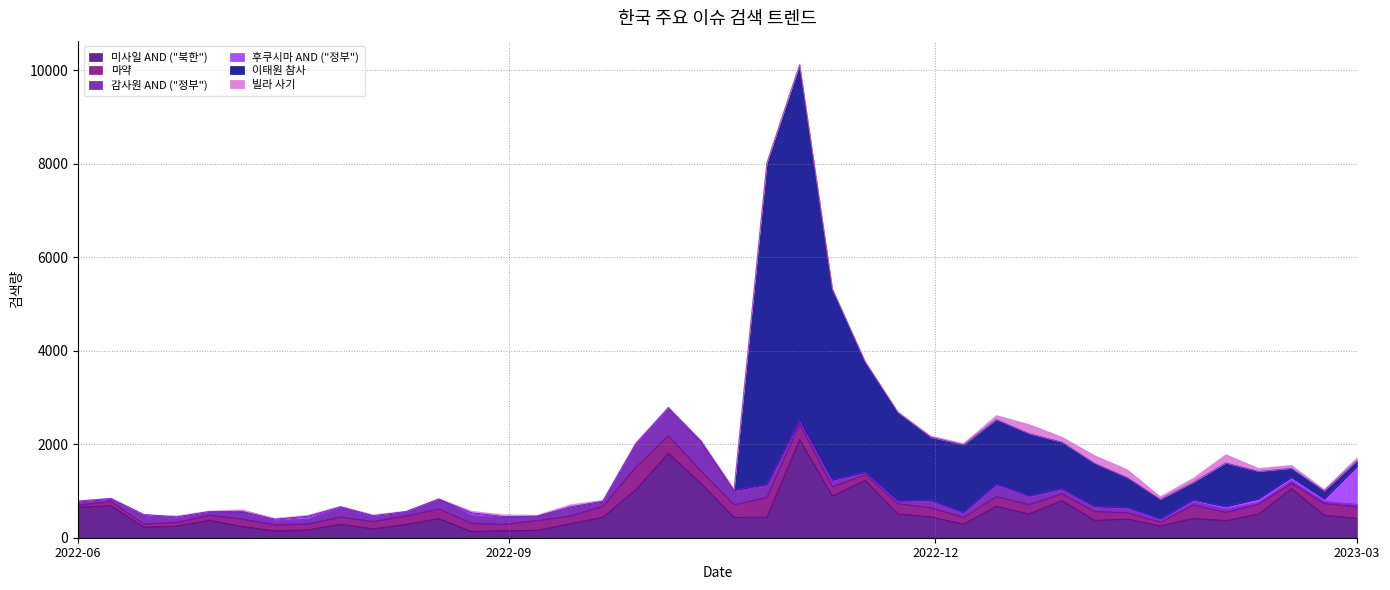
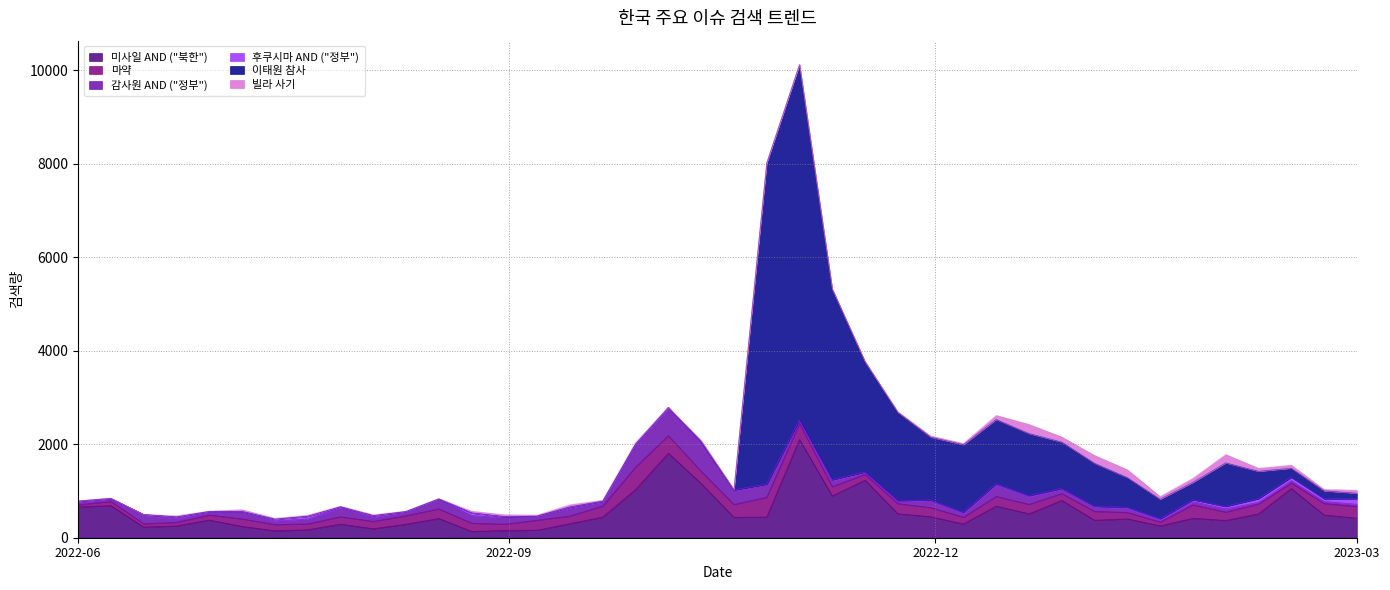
  {
    "후쿠시마 AND (\"정부\")": {
-     "2023-03": 800
+     "2023-03": 100
    },
    "이태원 참사": {
      "2023-03": 100
    },
    "빌라 사기": {
      "2023-03": 100
    }
  }
